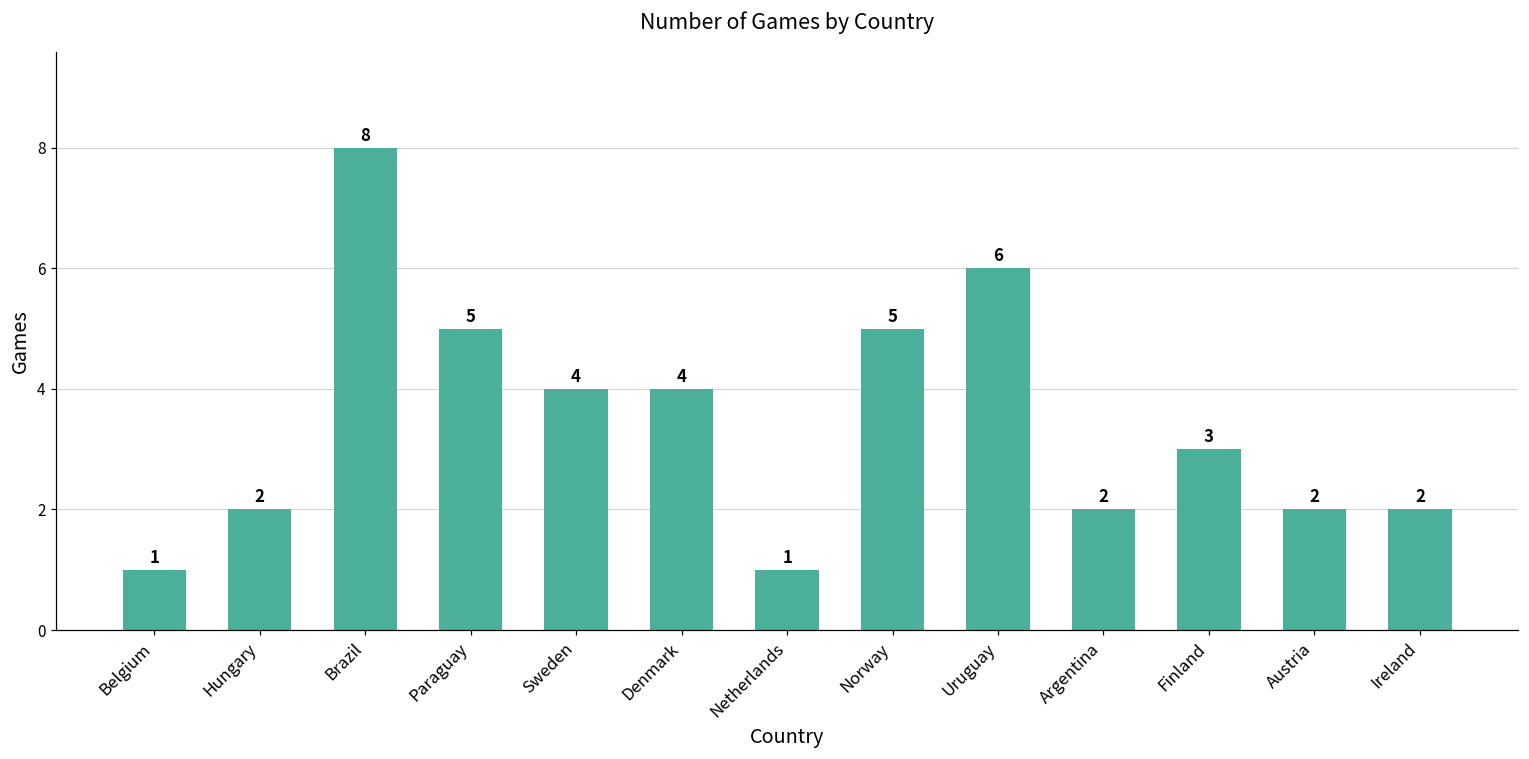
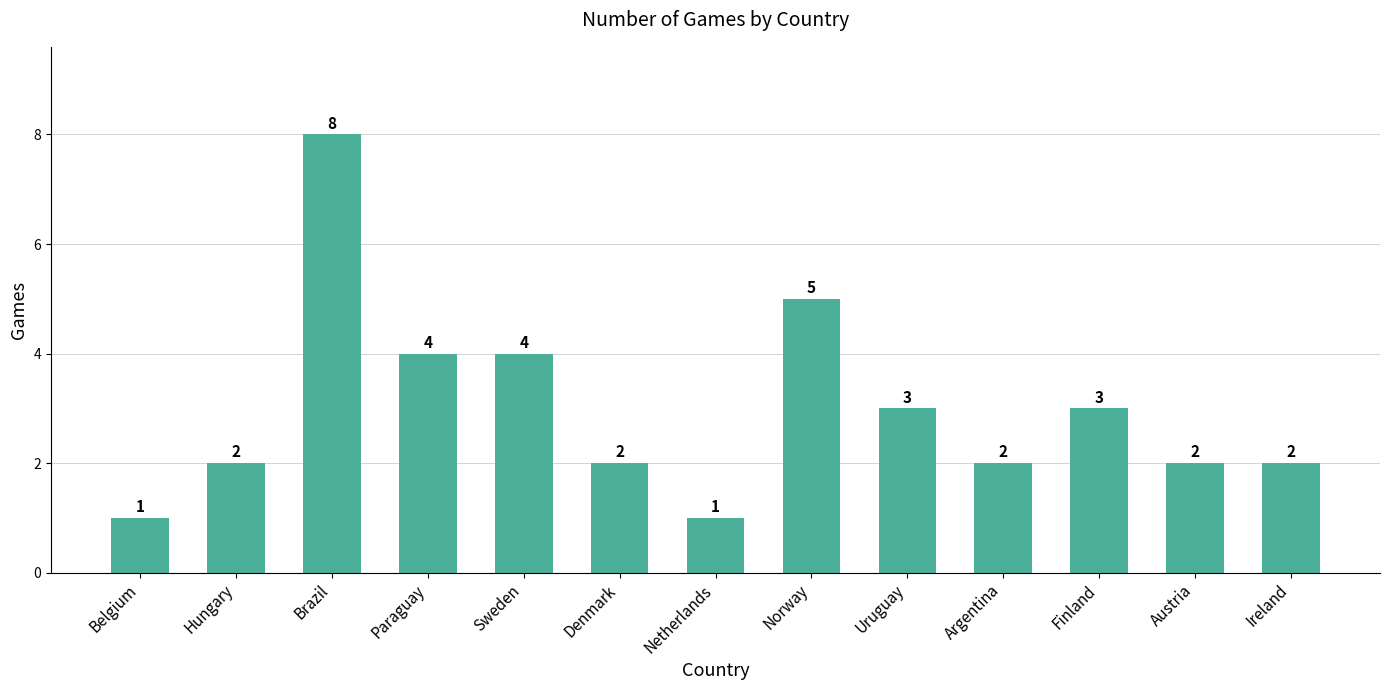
  {
    "Belgium": 1,
    "Hungary": 2,
    "Brazil": 8,
-   "Paraguay": 5,
+   "Paraguay": 4,
    "Sweden": 4,
-   "Denmark": 4,
+   "Denmark": 2,
    "Netherlands": 1,
    "Norway": 5,
-   "Uruguay": 6,
+   "Uruguay": 3,
    "Argentina": 2,
    "Finland": 3,
    "Austria": 2,
    "Ireland": 2
  }
